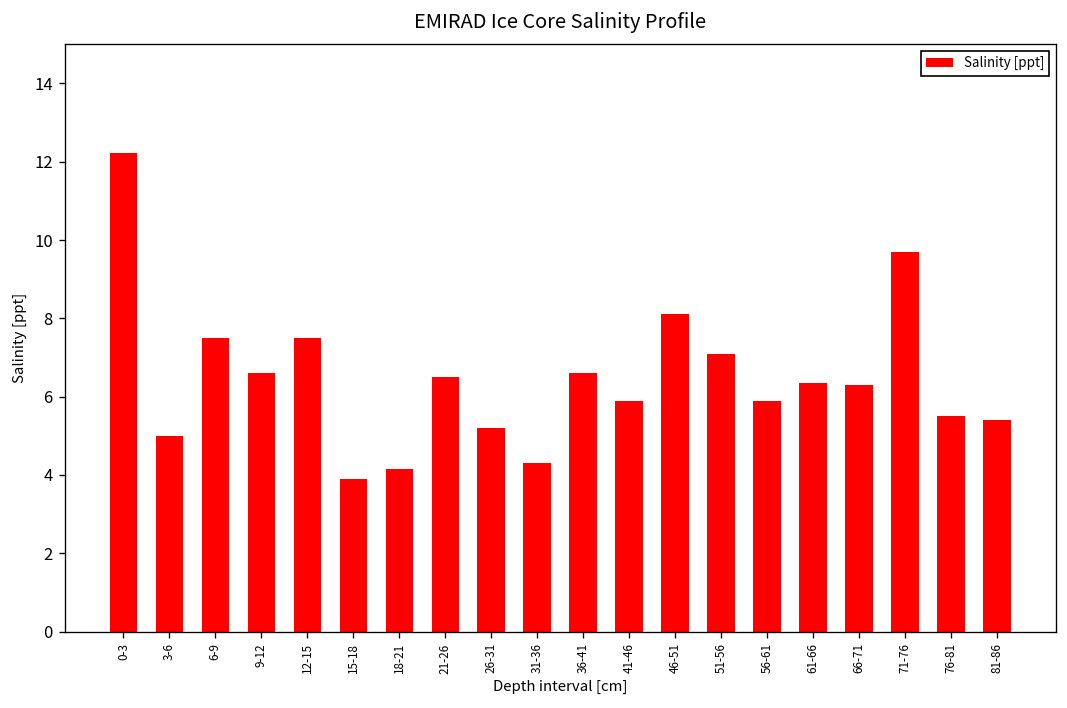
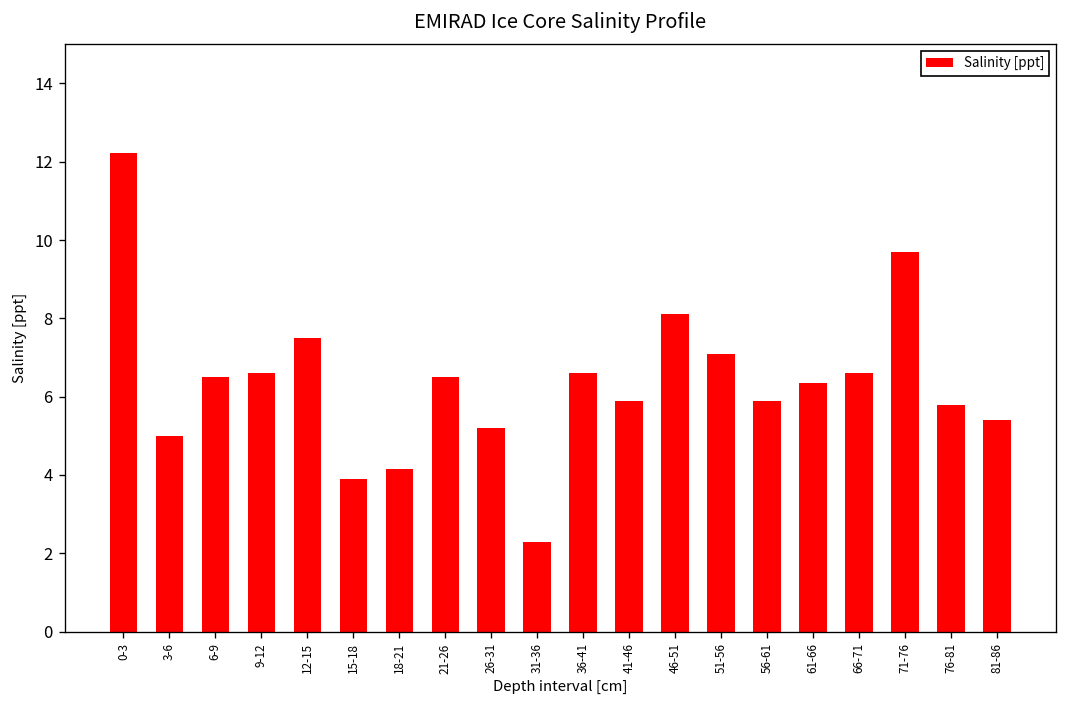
  {
    "0-3": 12.2,
    "3-6": 5.0,
-   "6-9": 7.5,
+   "6-9": 6.5,
    "9-12": 6.6,
    "12-15": 7.5,
    "15-18": 3.9,
    "18-21": 4.2,
    "21-26": 6.5,
    "26-31": 5.2,
-   "31-36": 4.3,
+   "31-36": 2.3,
    "36-41": 6.6,
    "41-46": 5.9,
    "46-51": 8.1,
    "51-56": 7.1,
    "56-61": 5.9,
    "61-66": 6.4,
-   "66-71": 6.3,
+   "66-71": 6.6,
    "71-76": 9.7,
-   "76-81": 5.5,
+   "76-81": 5.8,
    "81-86": 5.4
  }
